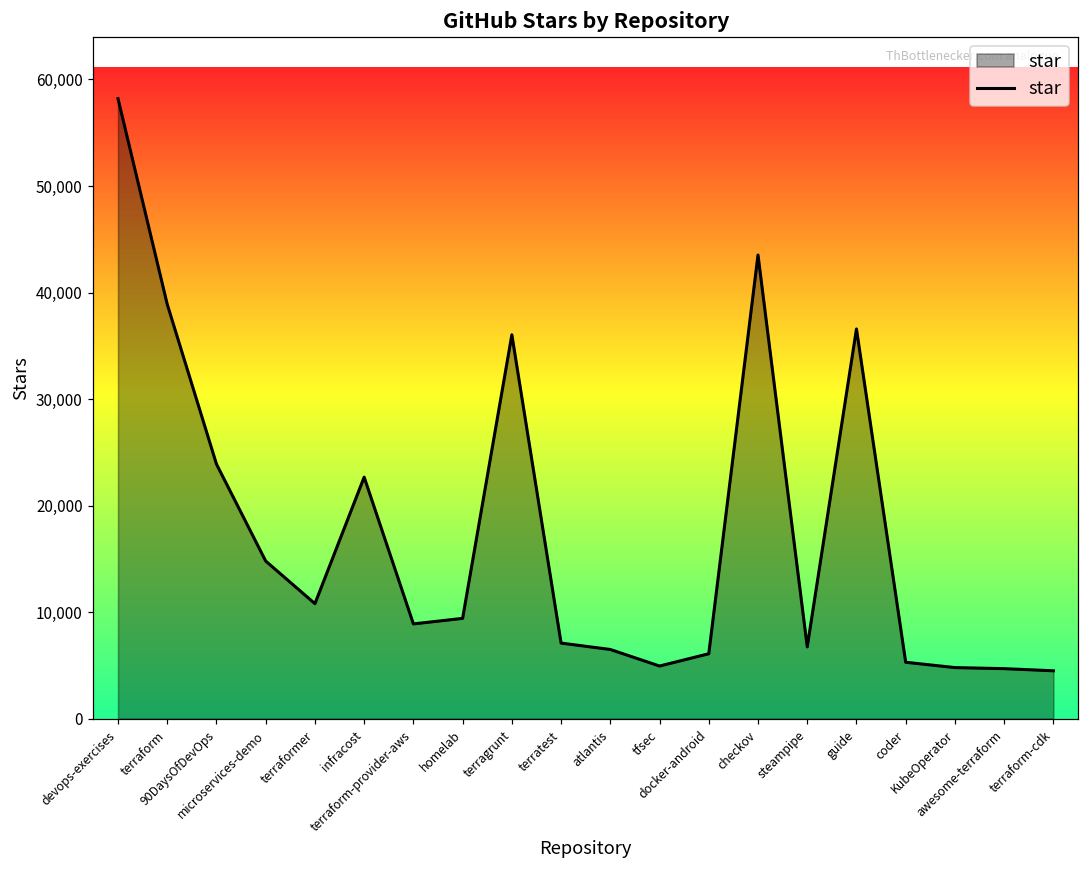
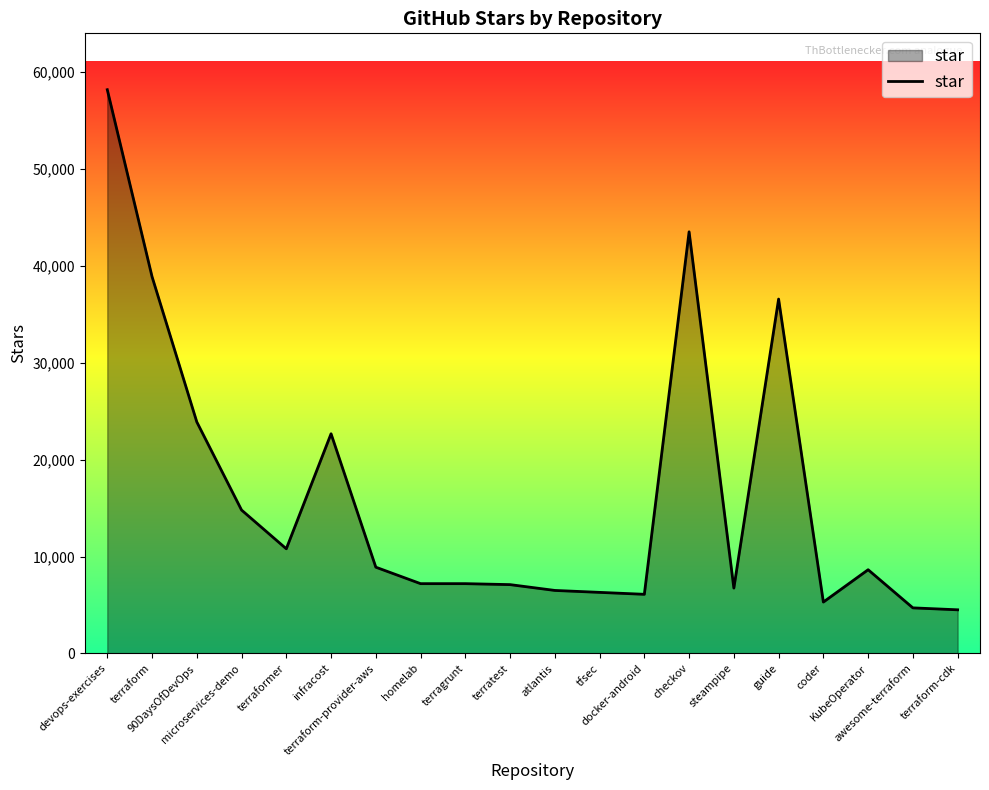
  {
    "devops-exercises": "58,000",
    "terraform": "39,000",
    "90DaysOfDevOps": "24,000",
    "microservices-demo": "15,000",
    "terraformer": "11,000",
    "infracost": "23,000",
    "terraform-provider-aws": "9,000",
-   "homelab": "9,000",
-   "terragrunt": "36,000",
+   "homelab": "7,000",
+   "terragrunt": "7,000",
    "terratest": "7,000",
    "atlantis": "7,000",
-   "tfsec": "5,000",
+   "tfsec": "6,000",
    "docker-android": "6,000",
    "checkov": "44,000",
    "steampipe": "7,000",
    "guide": "37,000",
    "coder": "5,000",
-   "KubeOperator": "5,000",
+   "KubeOperator": "9,000",
    "awesome-terraform": "5,000",
    "terraform-cdk": "5,000"
  }
